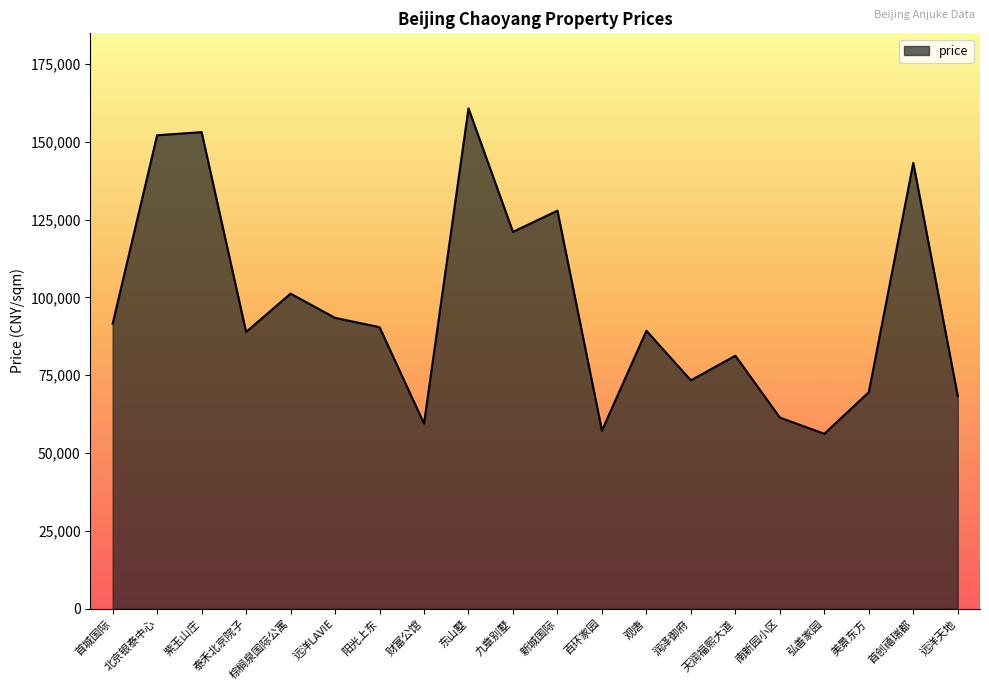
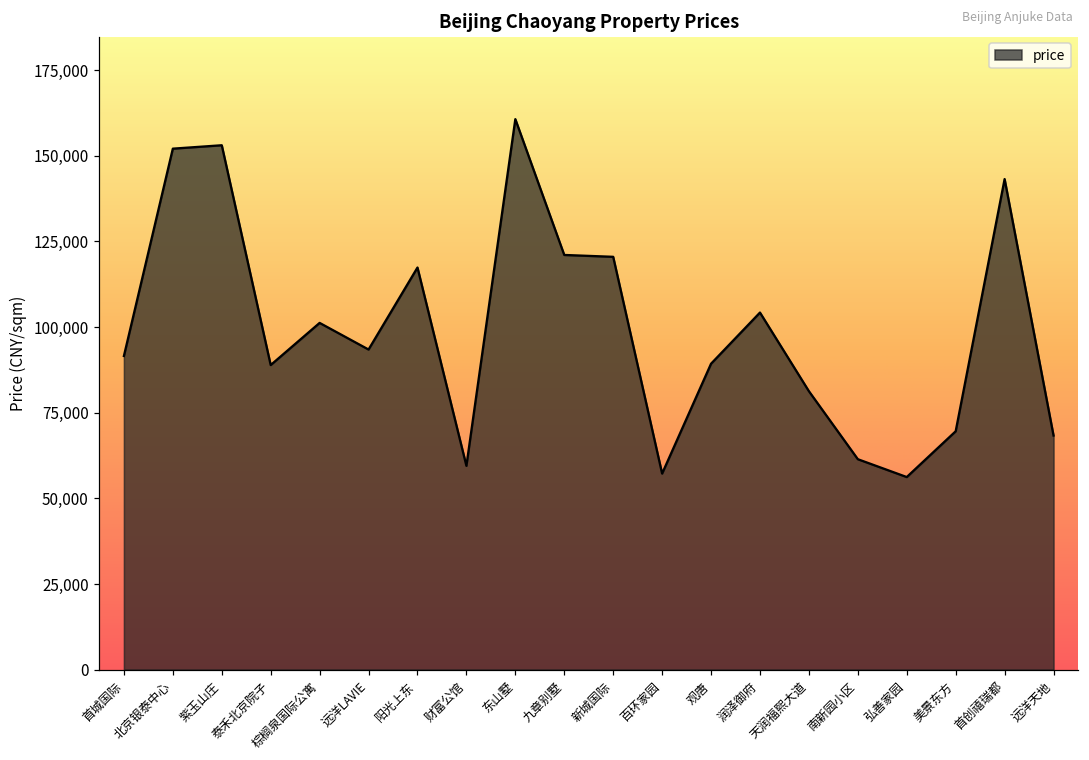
  {
    "首城国际": "92,000",
    "北京银泰中心": "152,000",
    "紫玉山庄": "153,000",
    "泰禾北京院子": "89,000",
    "棕榈泉国际公寓": "101,000",
    "远洋LAVIE": "93,000",
-   "阳光上东": "90,000",
+   "阳光上东": "117,000",
    "财富公馆": "59,000",
    "东山墅": "161,000",
    "九章别墅": "121,000",
-   "新城国际": "128,000",
+   "新城国际": "120,000",
    "百环家园": "57,000",
    "观唐": "89,000",
-   "润泽御府": "73,000",
+   "润泽御府": "104,000",
    "天润福熙大道": "81,000",
    "南新园小区": "61,000",
    "弘善家园": "56,000",
    "美景东方": "70,000",
    "首创禧瑞都": "143,000",
    "远洋天地": "68,000"
  }
